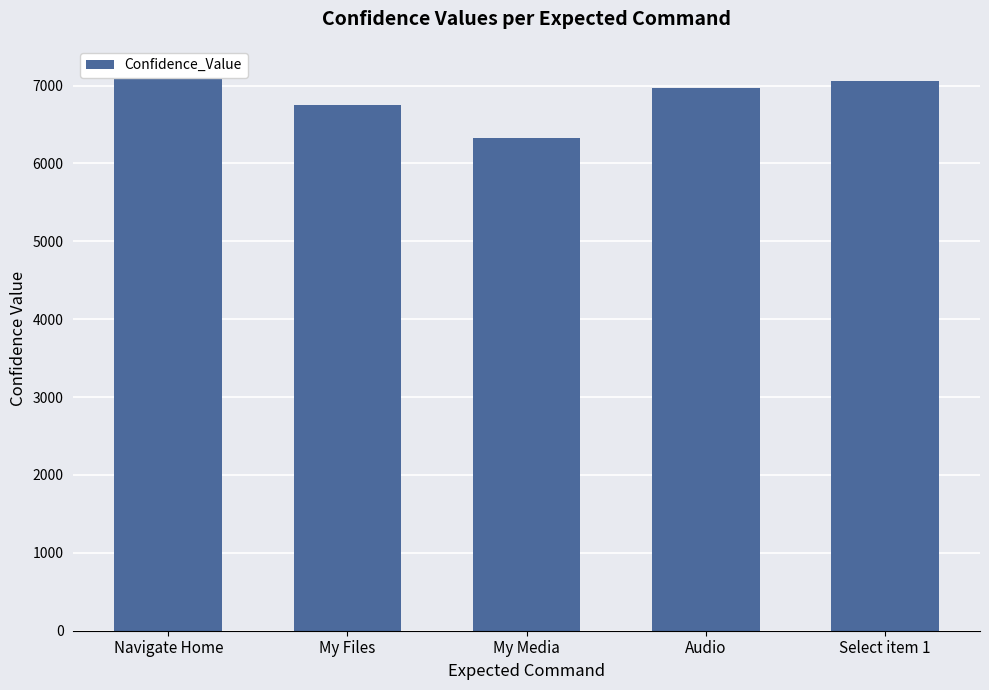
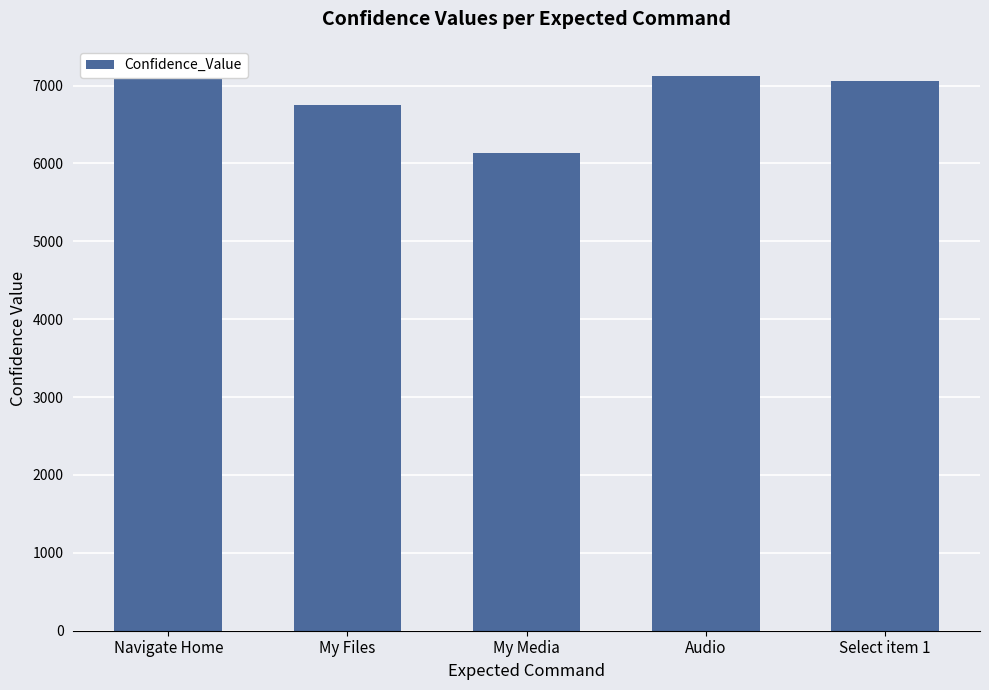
  {
    "My Files": 6700,
-   "My Media": 6300,
-   "Audio": 7000,
+   "My Media": 6100,
+   "Audio": 7100,
    "Select item 1": 7100
  }
